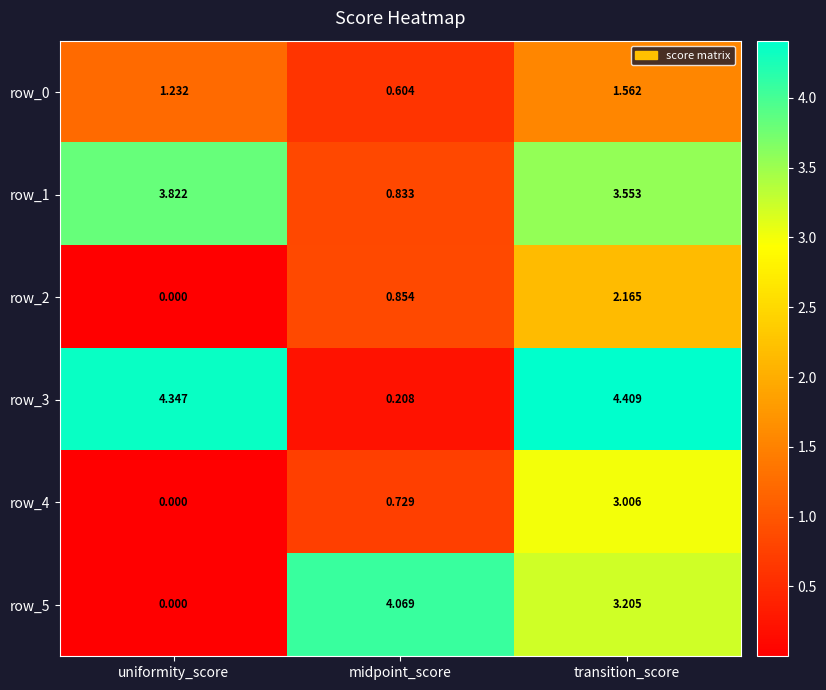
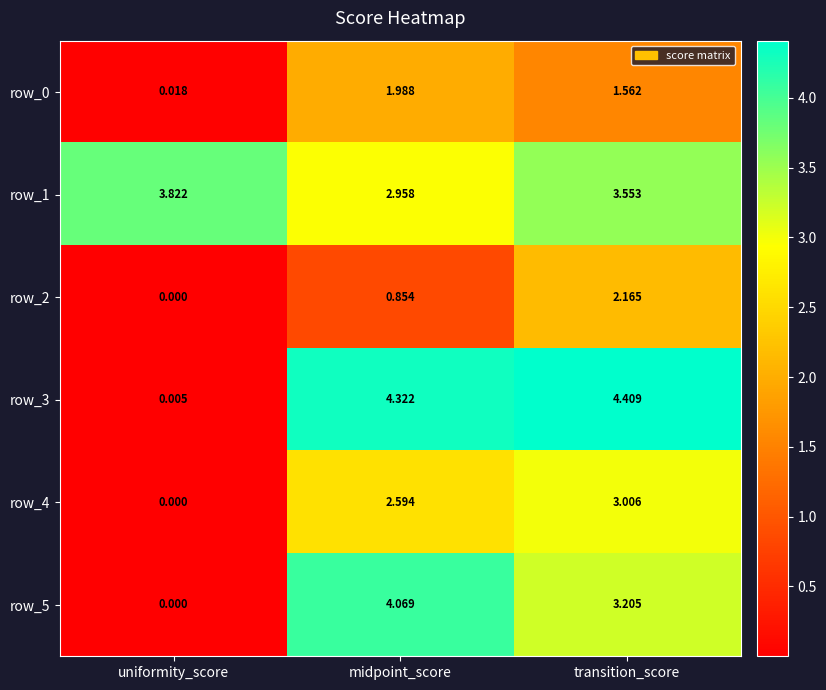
  {
    "row_0": {
-     "uniformity_score": 1.232,
-     "midpoint_score": 0.604,
+     "uniformity_score": 0.018,
+     "midpoint_score": 1.988,
      "transition_score": 1.562
    },
    "row_1": {
      "uniformity_score": 3.822,
-     "midpoint_score": 0.833,
+     "midpoint_score": 2.958,
      "transition_score": 3.553
    },
    "row_2": {
      "uniformity_score": 0.000,
      "midpoint_score": 0.854,
      "transition_score": 2.165
    },
    "row_3": {
-     "uniformity_score": 4.347,
-     "midpoint_score": 0.208,
+     "uniformity_score": 0.005,
+     "midpoint_score": 4.322,
      "transition_score": 4.409
    },
    "row_4": {
      "uniformity_score": 0.000,
-     "midpoint_score": 0.729,
+     "midpoint_score": 2.594,
      "transition_score": 3.006
    },
    "row_5": {
      "uniformity_score": 0.000,
      "midpoint_score": 4.069,
      "transition_score": 3.205
    }
  }
